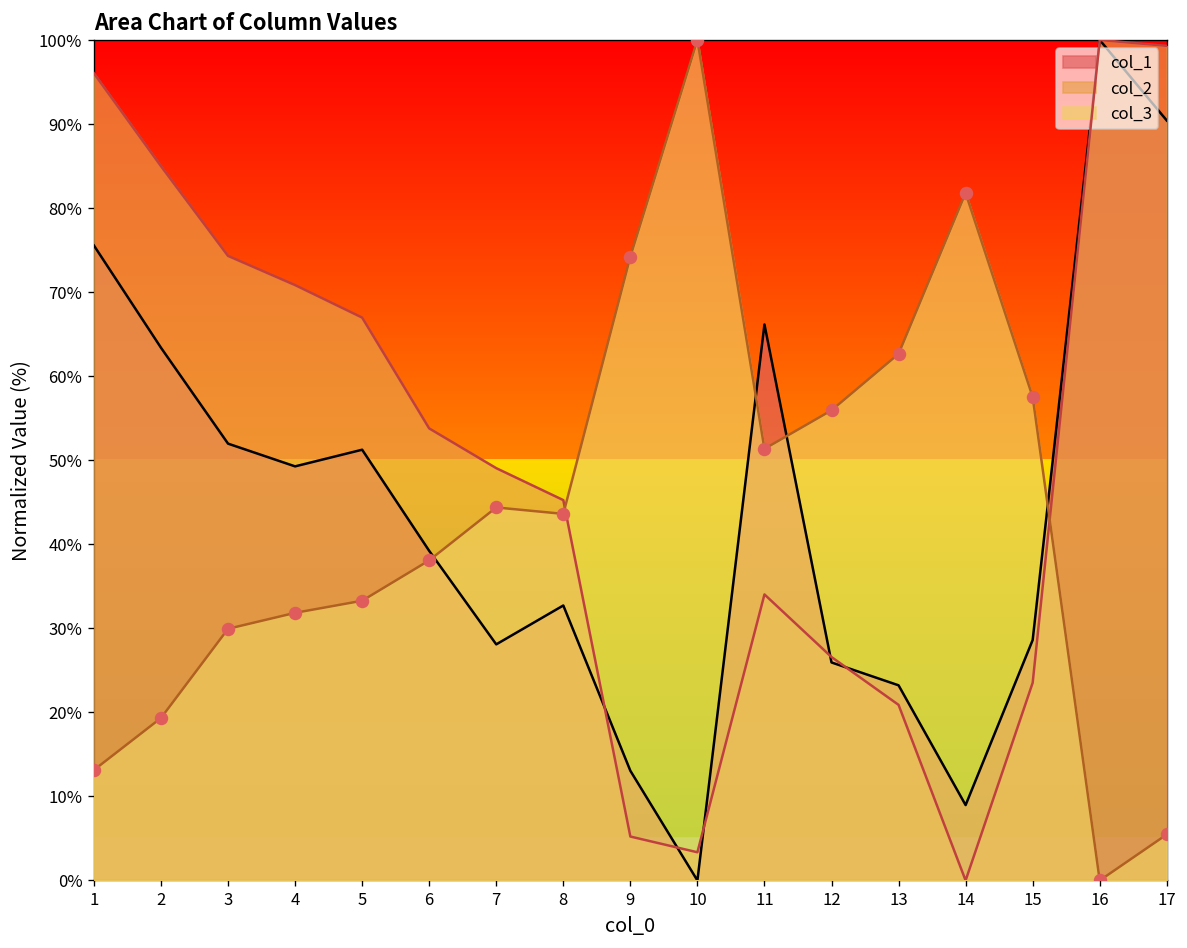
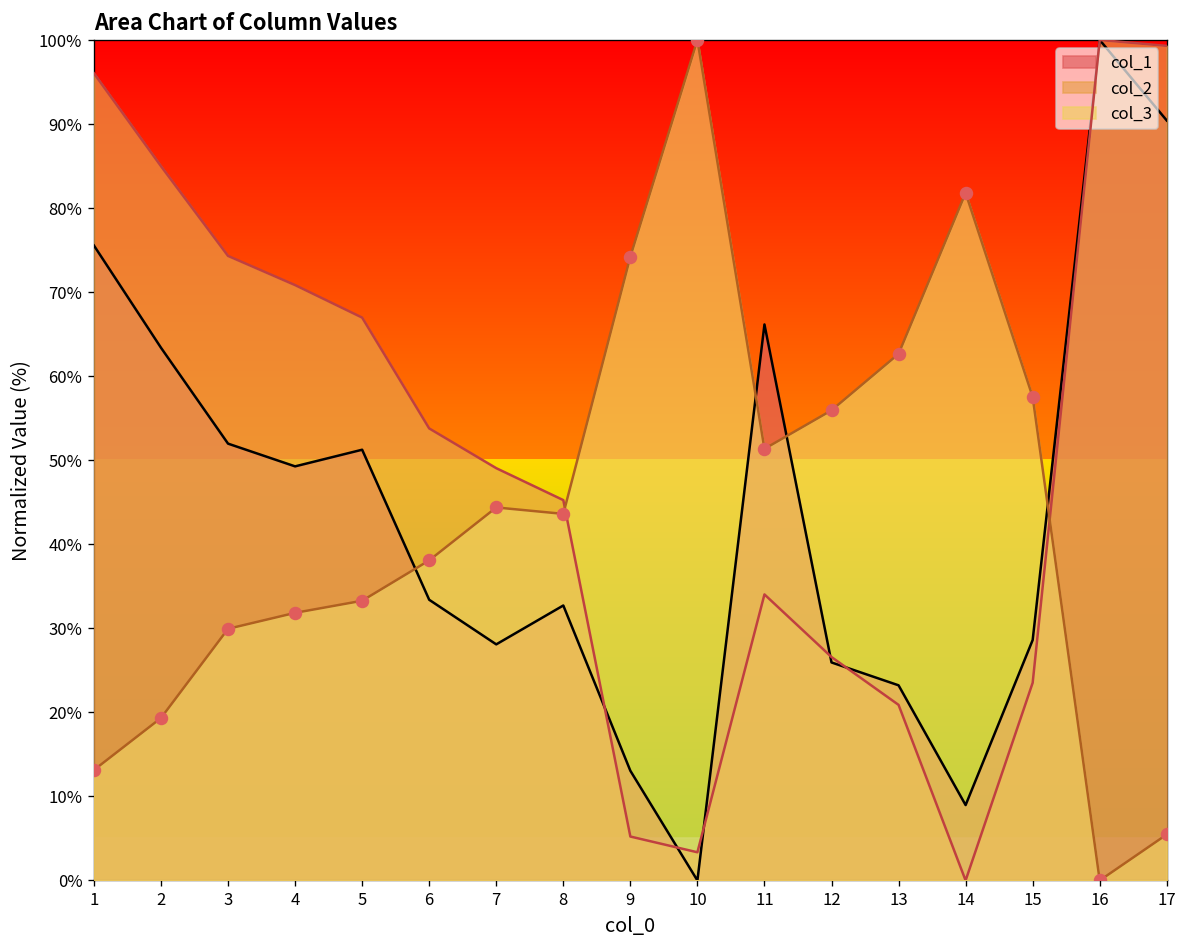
  {
    "col_1": {
      "1": "76%",
      "2": "63%",
      "3": "52%",
      "4": "49%",
      "5": "51%",
-     "6": "39%",
+     "6": "33%",
      "7": "28%",
      "8": "33%",
      "9": "13%",
      "11": "66%",
      "12": "26%",
      "13": "23%",
      "14": "9%",
      "15": "29%",
      "17": "90%"
    }
  }
